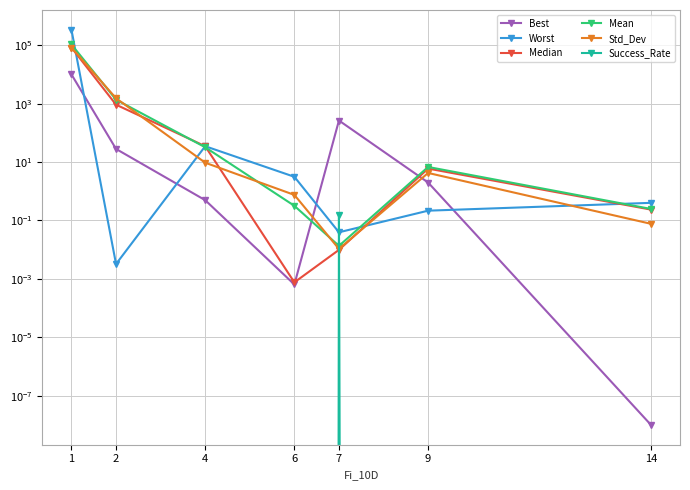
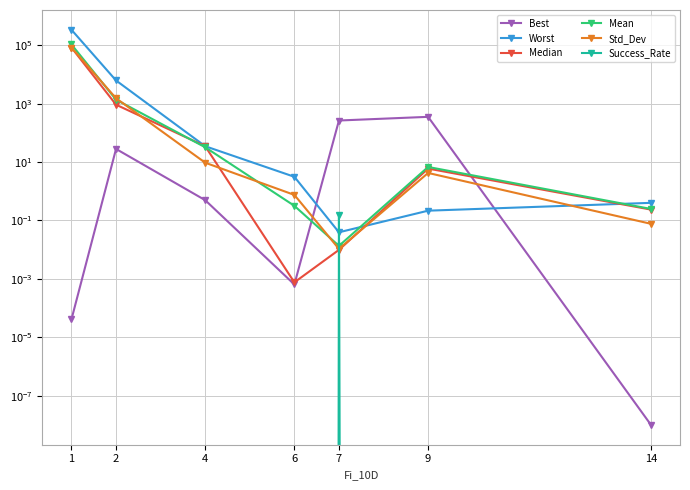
  {
    "Best": {
-     "1": 10000,
+     "1": 0.00004,
      "2": 30,
      "4": 0.5,
      "7": 300,
-     "9": 2,
+     "9": 400,
      "14": 0.000000010
    },
    "Worst": {
      "1": 300000,
-     "2": 0.003,
+     "2": 6000,
      "6": 3,
      "7": 0.04,
      "9": 0.2,
      "14": 0.4
    }
  }
